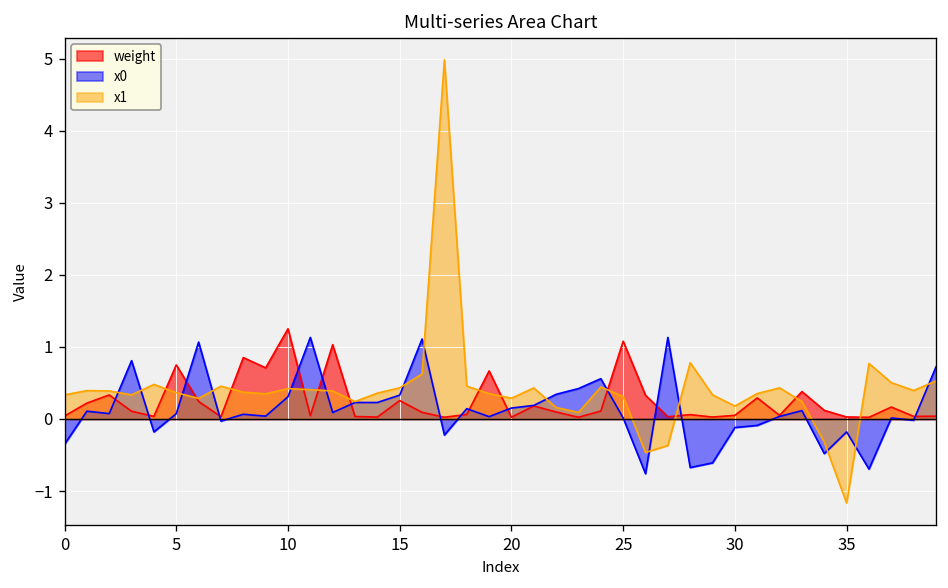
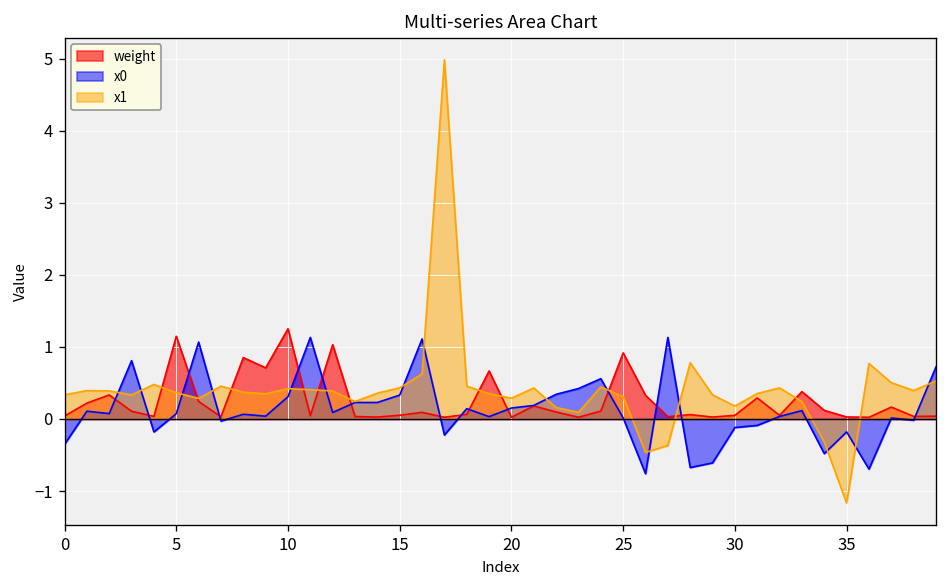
  {
    "weight": {
-     "5": 0.8,
+     "5": 1.1,
      "10": 1.3,
-     "15": 0.3,
+     "15": 0.1,
      "20": 0.0,
-     "25": 1.1,
+     "25": 0.9,
      "30": 0.1
    }
  }
